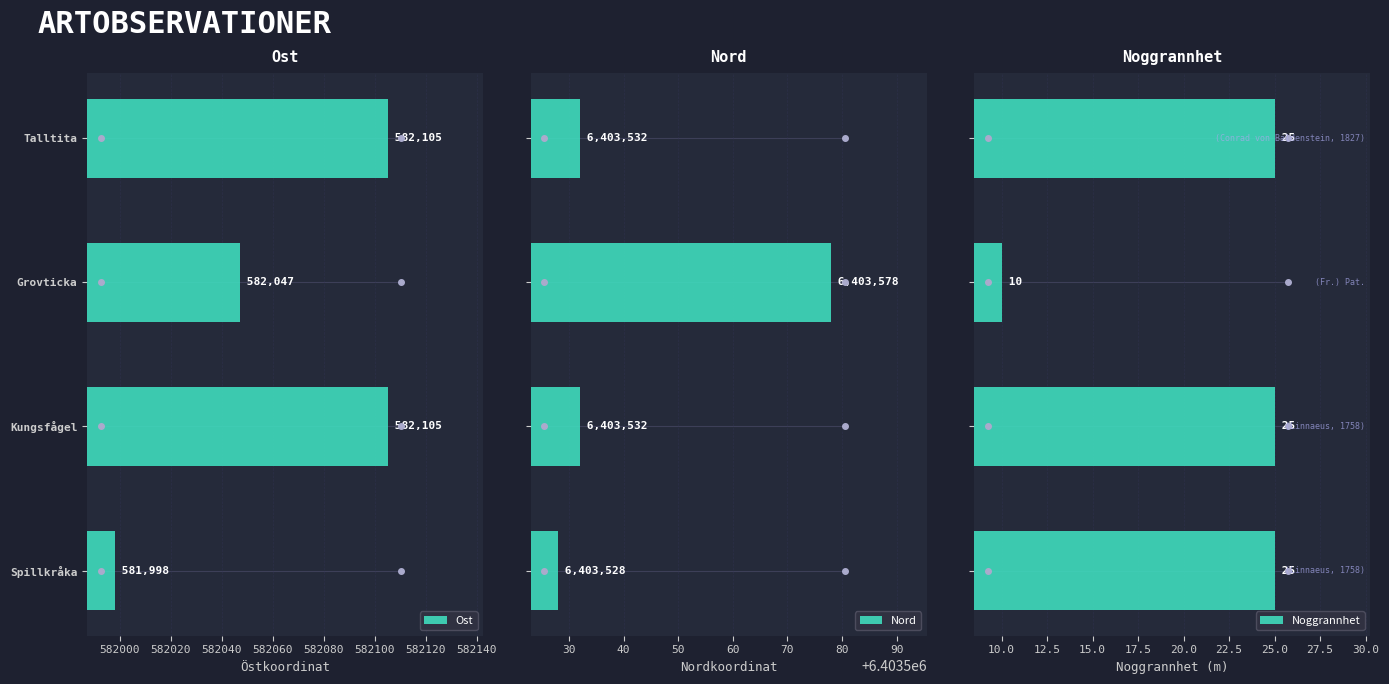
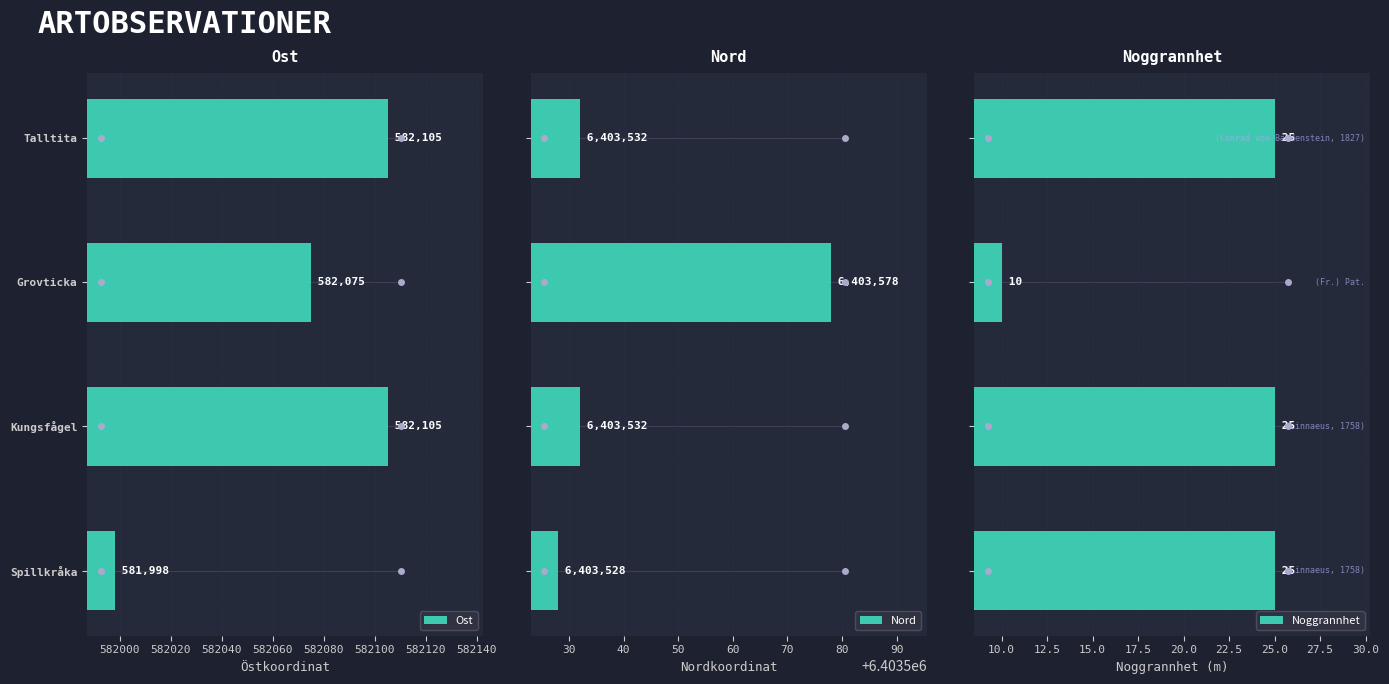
  {
    "Ost": {
      "Ost": {
-       "Grovticka": "582,047",
+       "Grovticka": "582,075",
        "Spillkråka": "581,998"
      }
    }
  }
